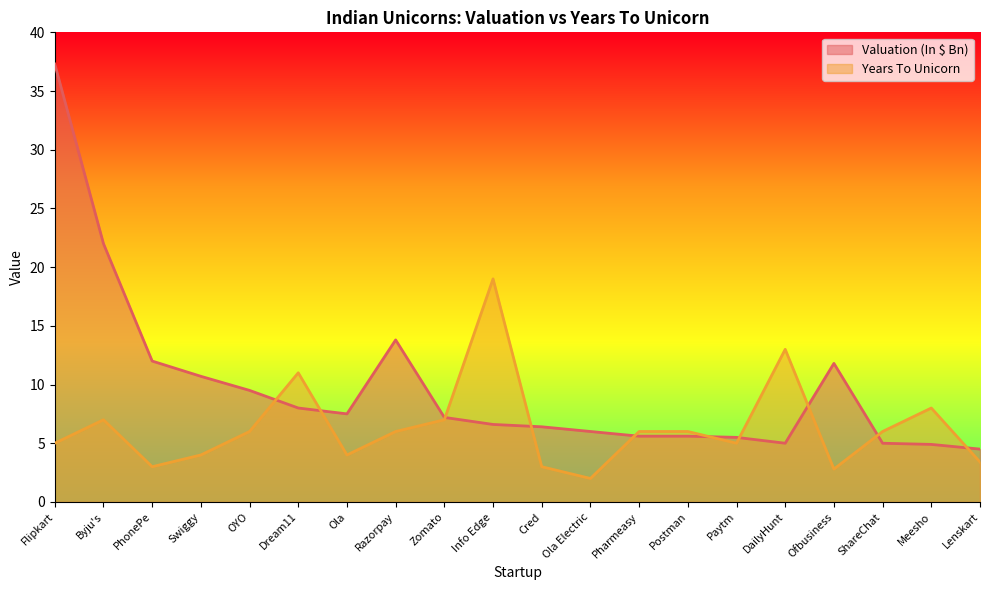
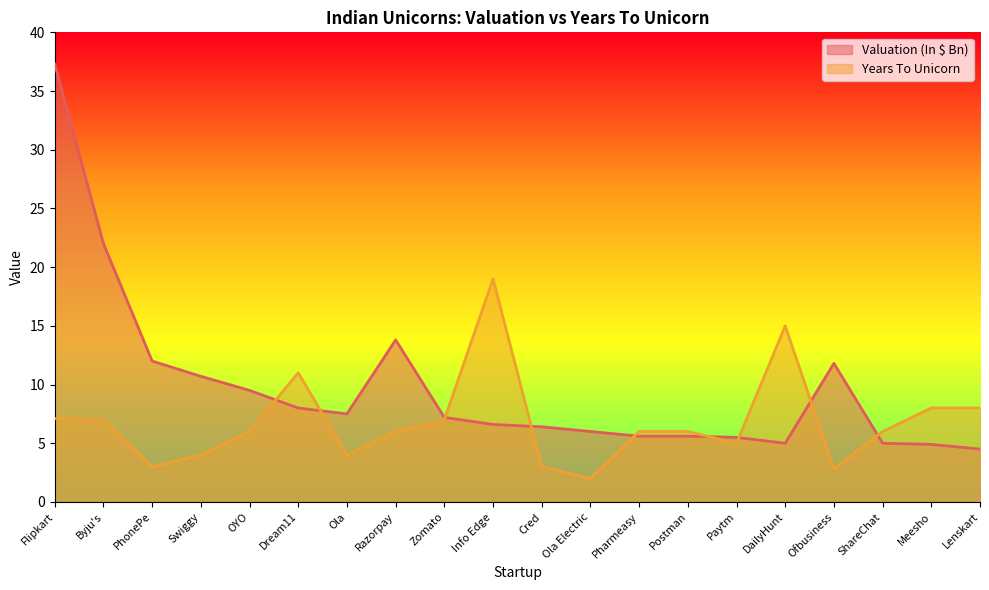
  {
    "Valuation (In $ Bn)": {
      "Flipkart": 37.3,
      "Byju's": 22.0,
      "PhonePe": 12.0,
      "Swiggy": 10.7,
      "OYO": 9.5,
      "Dream11": 8.0,
      "Ola": 7.5,
      "Razorpay": 13.8,
      "Info Edge": 6.6,
      "Cred": 6.4,
      "Ola Electric": 6.0,
      "Pharmeasy": 5.6,
      "Postman": 5.6,
      "Paytm": 5.5,
      "DailyHunt": 5.0,
      "Ofbusiness": 11.8,
      "ShareChat": 5.0,
      "Meesho": 4.9,
      "Lenskart": 4.5
    },
    "Years To Unicorn": {
-     "Flipkart": 5.0,
+     "Flipkart": 7.1,
      "Byju's": 7.0,
      "PhonePe": 3.0,
      "Swiggy": 4.0,
      "OYO": 6.0,
      "Dream11": 11.0,
      "Ola": 4.0,
      "Razorpay": 6.0,
      "Info Edge": 19.0,
      "Cred": 3.0,
      "Ola Electric": 2.0,
      "Pharmeasy": 6.0,
      "Postman": 6.0,
      "Paytm": 5.0,
-     "DailyHunt": 13,
+     "DailyHunt": 15,
      "Ofbusiness": 2.8,
      "ShareChat": 6.0,
      "Meesho": 8.0,
-     "Lenskart": 3.4
+     "Lenskart": 8.0
    }
  }
